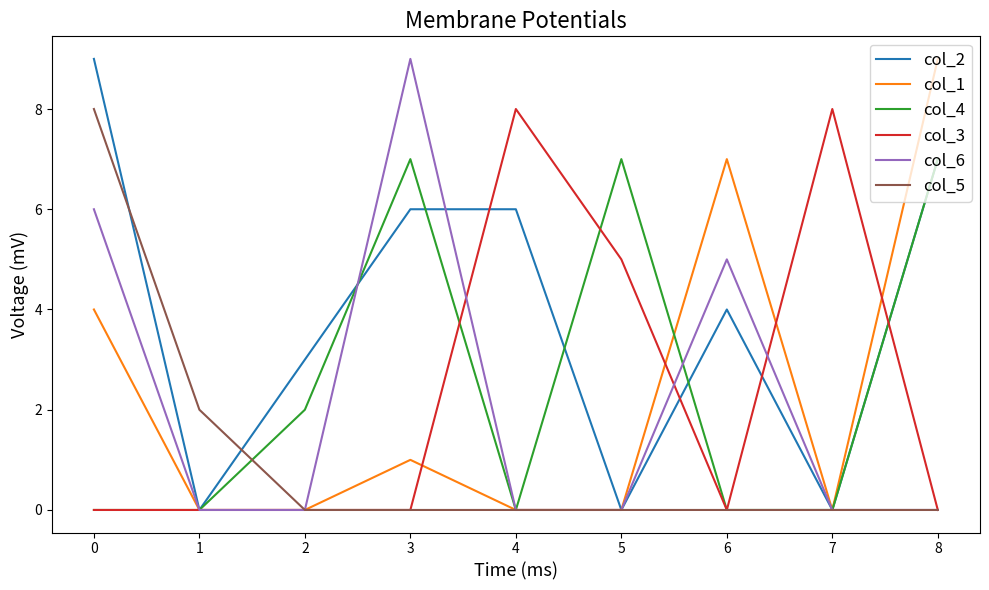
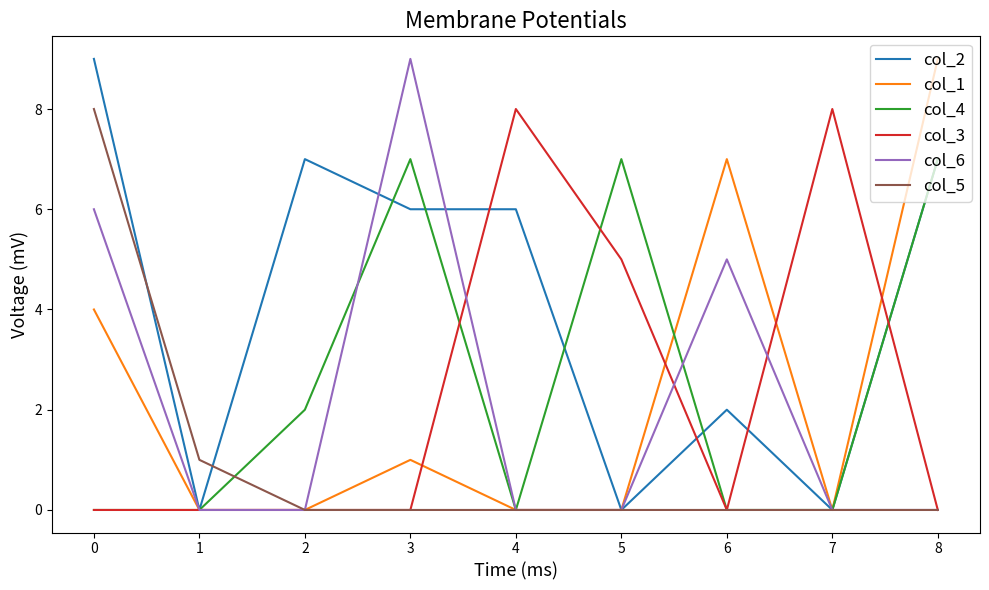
  {
    "col_2": {
      "0": 9,
-     "2": 3,
+     "2": 7,
      "3": 6,
      "4": 6,
-     "6": 4
+     "6": 2
    },
    "col_1": {
      "0": 4,
      "3": 1,
      "6": 7
    },
    "col_4": {
      "2": 2,
      "3": 7,
      "5": 7
    },
    "col_3": {
      "4": 8,
      "5": 5,
      "7": 8
    },
    "col_6": {
      "0": 6,
      "3": 9,
      "6": 5
    },
    "col_5": {
      "0": 8,
-     "1": 2
+     "1": 1
    }
  }
